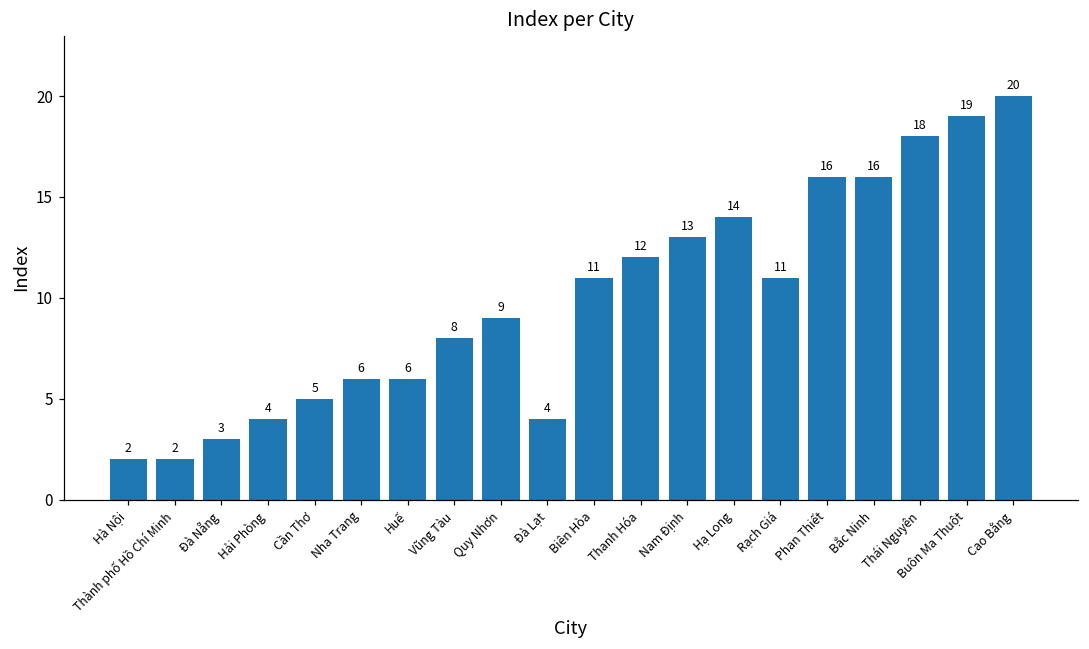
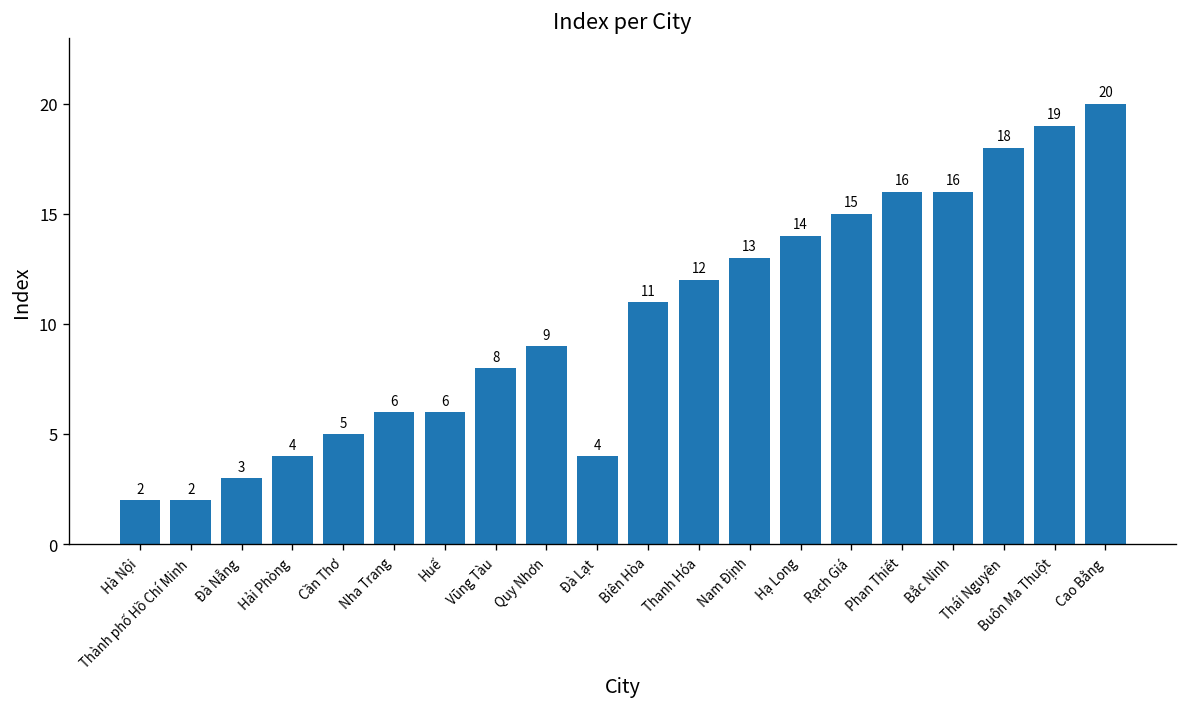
  {
    "Hà Nội": 2,
    "Thành phố Hồ Chí Minh": 2,
    "Đà Nẵng": 3,
    "Hải Phòng": 4,
    "Cần Thơ": 5,
    "Nha Trang": 6,
    "Huế": 6,
    "Vũng Tàu": 8,
    "Quy Nhơn": 9,
    "Đà Lạt": 4,
    "Biên Hòa": 11,
    "Thanh Hóa": 12,
    "Nam Định": 13,
    "Hạ Long": 14,
-   "Rạch Giá": 11,
+   "Rạch Giá": 15,
    "Phan Thiết": 16,
    "Bắc Ninh": 16,
    "Thái Nguyên": 18,
    "Buôn Ma Thuột": 19,
    "Cao Bằng": 20
  }
